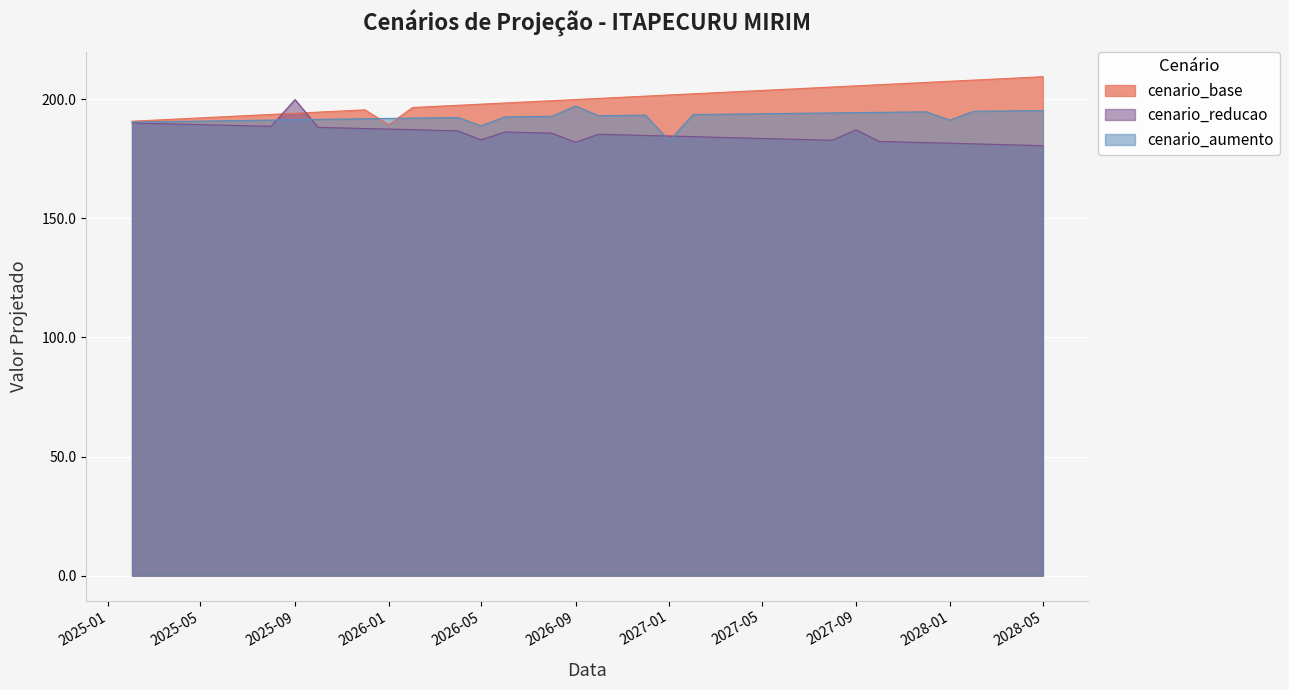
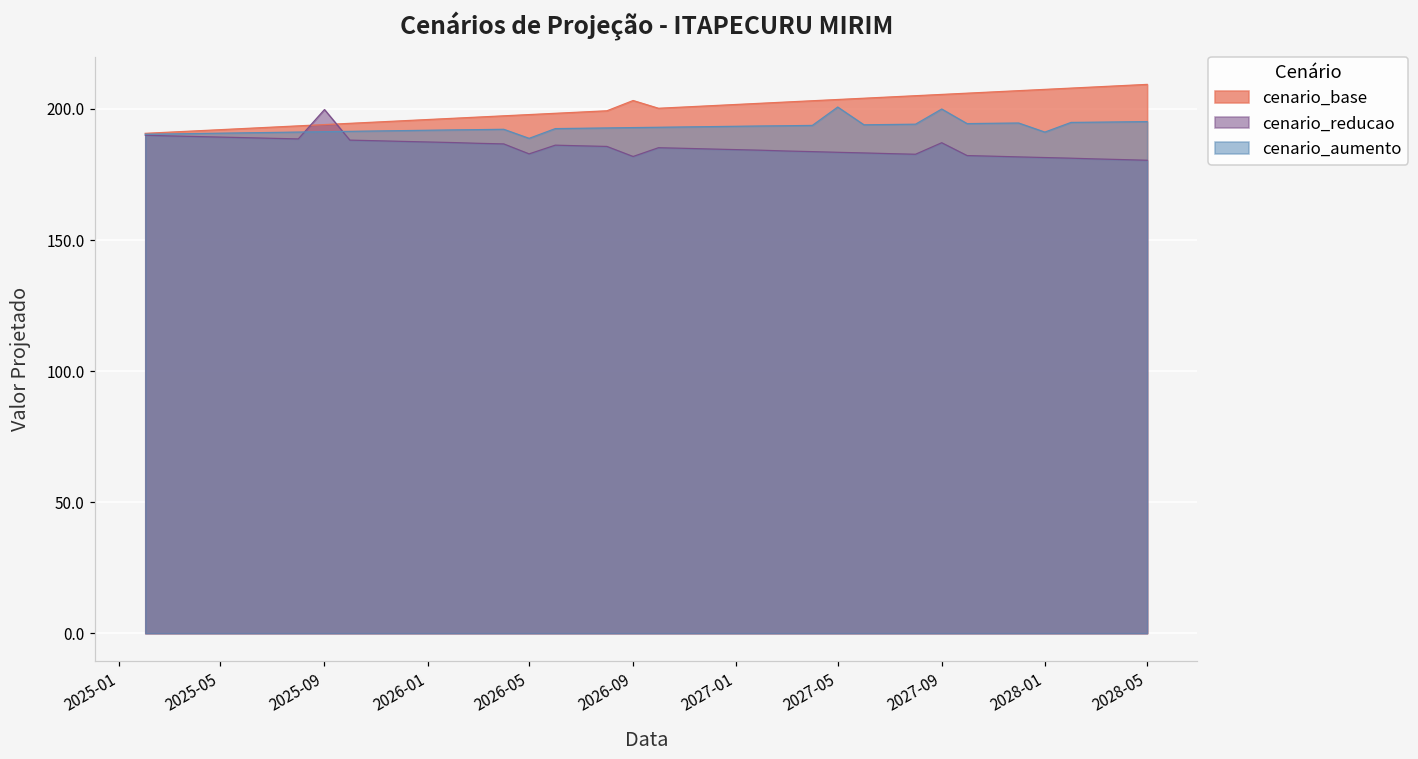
  {
    "cenario_base": {
      "2025-05": 192,
      "2025-09": 194,
-     "2026-01": 189,
+     "2026-01": 196,
      "2026-05": 198,
-     "2026-09": 200,
+     "2026-09": 203,
      "2027-01": 202,
      "2027-05": 204,
      "2027-09": 206,
      "2028-01": 207,
      "2028-05": 209
    },
    "cenario_reducao": {
      "2025-05": 189,
      "2025-09": 200,
      "2026-01": 187,
      "2026-05": 183,
      "2026-09": 182,
      "2027-01": 184,
      "2027-05": 183,
      "2027-09": 187,
      "2028-01": 181,
      "2028-05": 180
    },
    "cenario_aumento": {
      "2025-05": 191,
      "2025-09": 191,
      "2026-01": 192,
      "2026-05": 189,
-     "2026-09": 197,
-     "2027-01": 182,
-     "2027-05": 194,
-     "2027-09": 194,
+     "2026-09": 193,
+     "2027-01": 193,
+     "2027-05": 201,
+     "2027-09": 200,
      "2028-01": 191,
      "2028-05": 195
    }
  }
